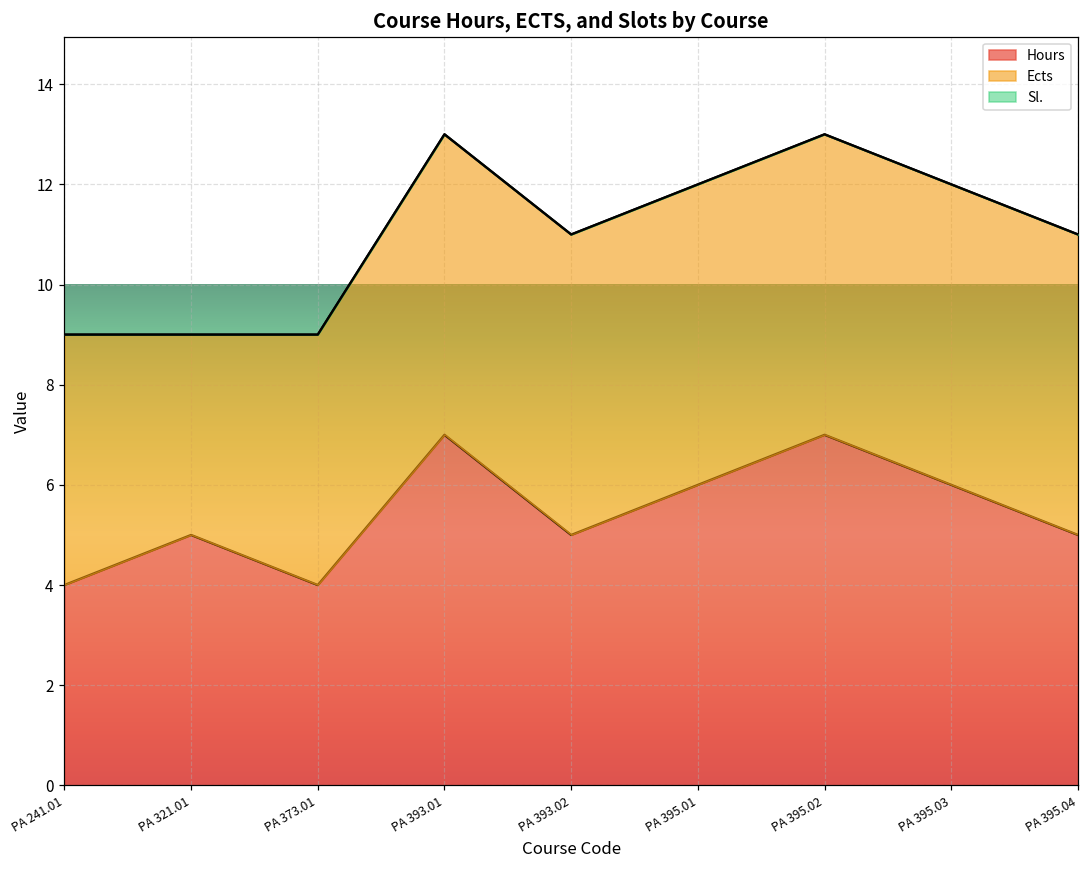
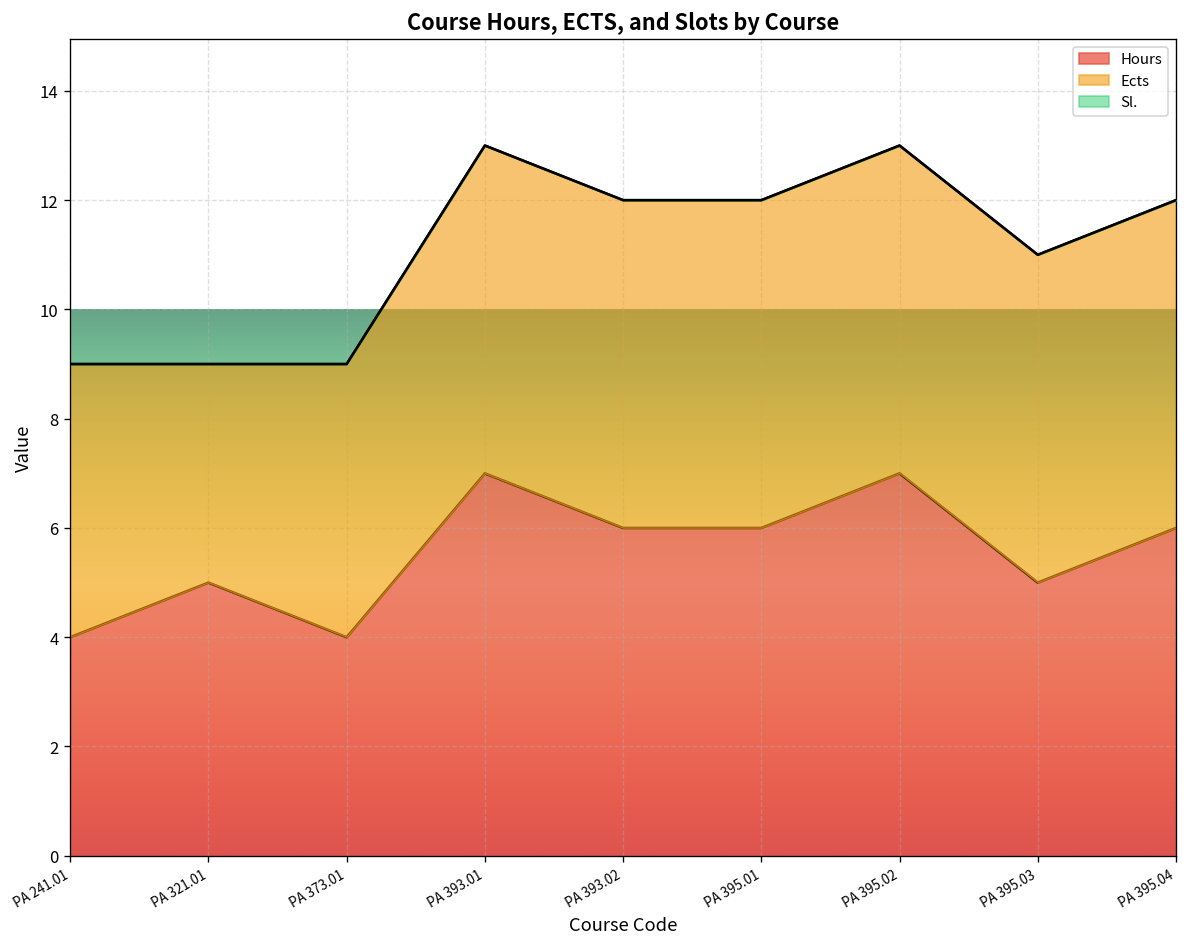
  {
    "Hours": {
      "PA 241.01": 4,
      "PA 321.01": 5,
      "PA 373.01": 4,
      "PA 393.01": 7,
-     "PA 393.02": 5,
+     "PA 393.02": 6,
      "PA 395.01": 6,
      "PA 395.02": 7,
-     "PA 395.03": 6,
-     "PA 395.04": 5
+     "PA 395.03": 5,
+     "PA 395.04": 6
    }
  }
